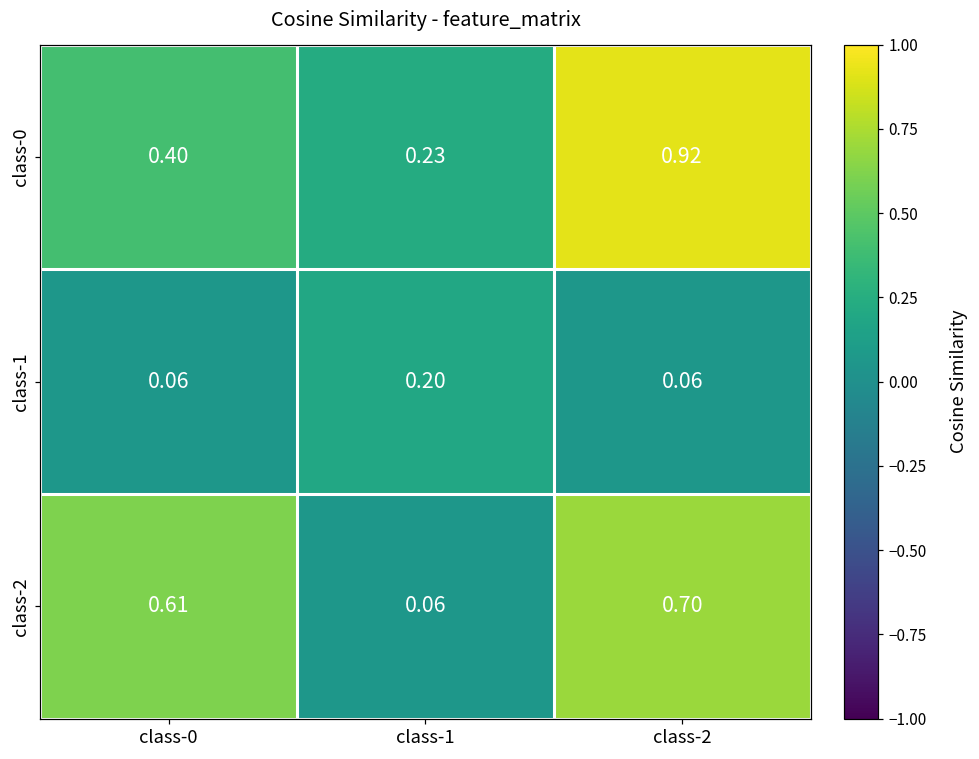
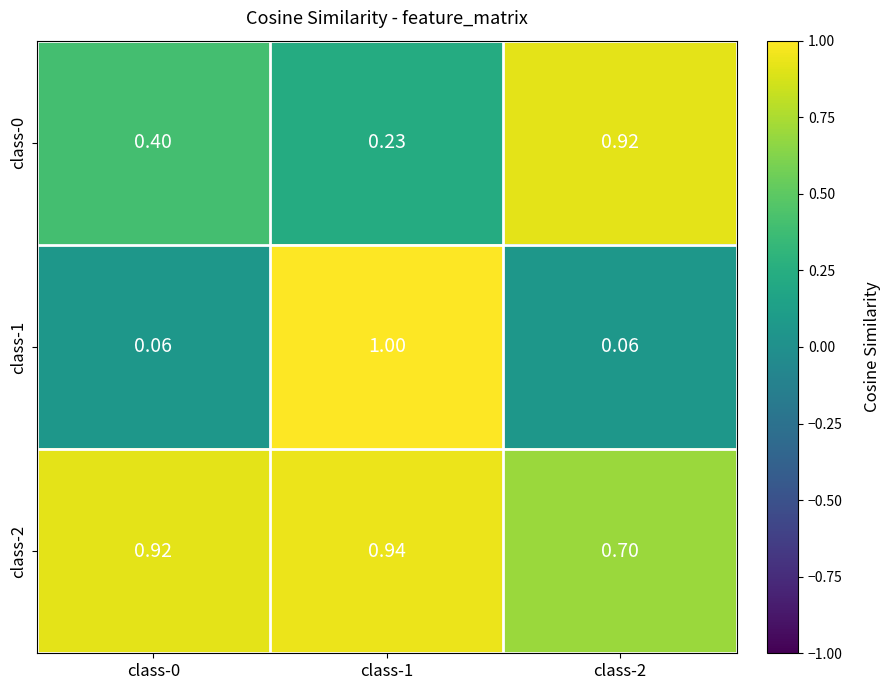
  {
    "class-0": {
      "class-0": 0.40,
      "class-1": 0.23,
      "class-2": 0.92
    },
    "class-1": {
      "class-0": 0.06,
-     "class-1": 0.20,
+     "class-1": 1.00,
      "class-2": 0.06
    },
    "class-2": {
-     "class-0": 0.61,
-     "class-1": 0.06,
+     "class-0": 0.92,
+     "class-1": 0.94,
      "class-2": 0.70
    }
  }
